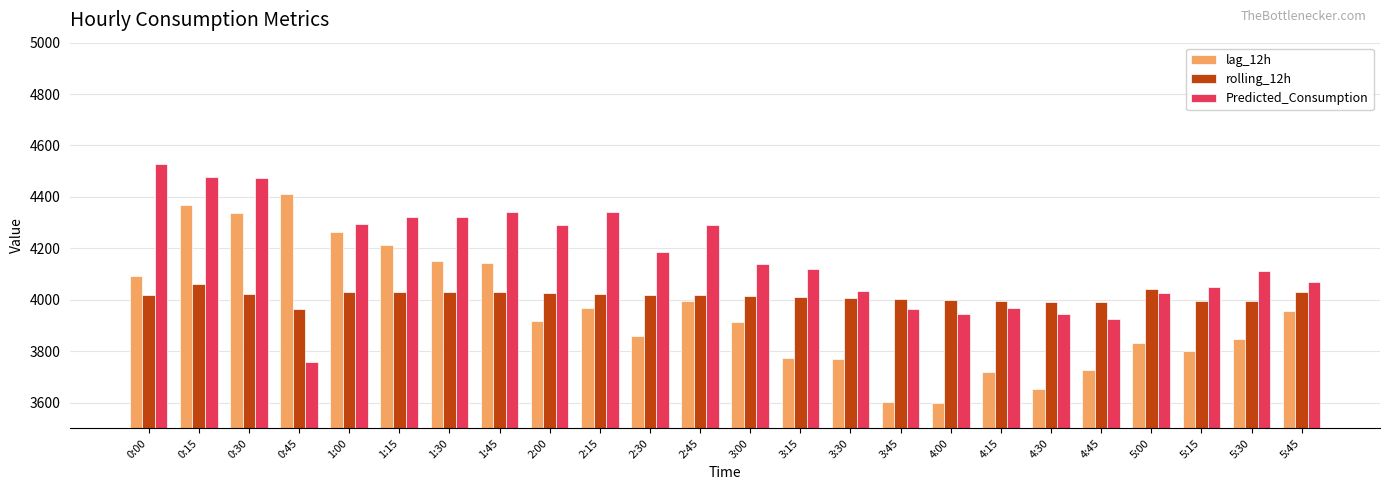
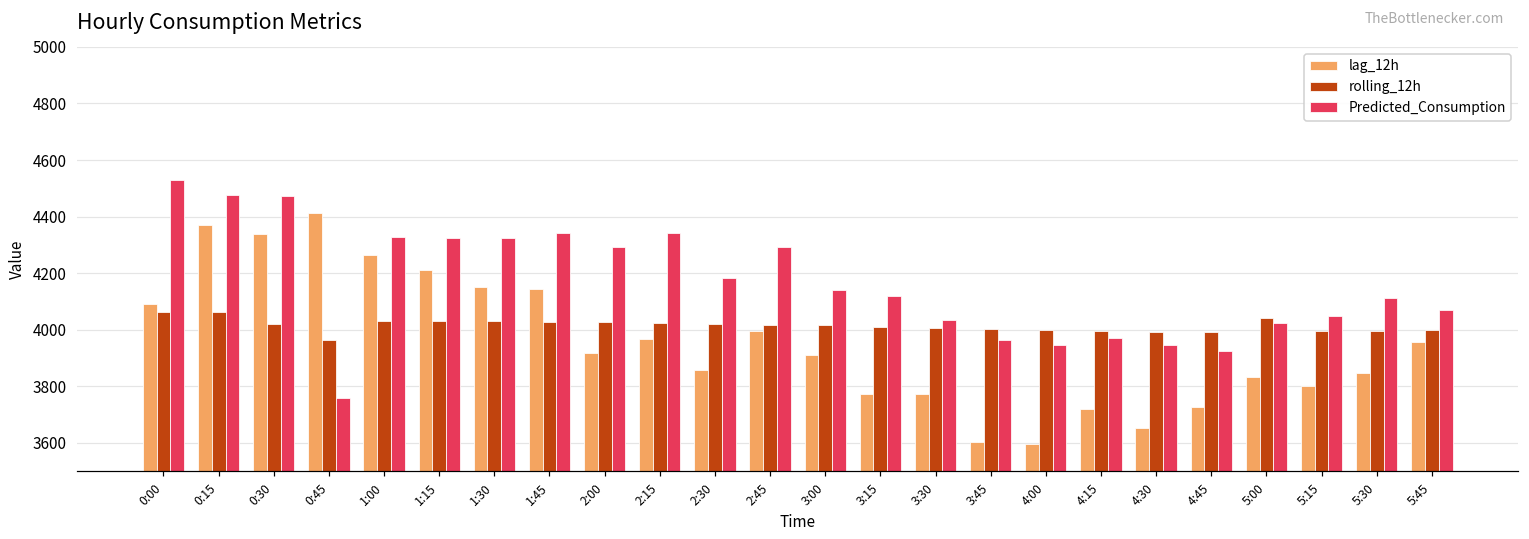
  {
    "lag_12h": {
      "0:00": 4090,
      "0:15": 4370,
      "0:30": 4340,
      "0:45": 4410,
      "1:00": 4260,
      "1:15": 4210,
      "1:30": 4150,
      "1:45": 4140,
      "2:00": 3920,
      "2:15": 3970,
      "2:30": 3860,
      "2:45": 4000,
      "3:00": 3910,
      "3:15": 3770,
      "3:30": 3770,
      "3:45": 3600,
      "4:00": 3600,
      "4:15": 3720,
      "4:30": 3650,
      "4:45": 3730,
      "5:00": 3830,
      "5:15": 3800,
      "5:30": 3850,
      "5:45": 3960
    },
    "rolling_12h": {
-     "0:00": 4020,
+     "0:00": 4060,
      "0:15": 4060,
      "0:30": 4020,
      "0:45": 3970,
      "1:00": 4030,
      "1:15": 4030,
      "1:30": 4030,
      "1:45": 4030,
      "2:00": 4030,
      "2:15": 4020,
      "2:30": 4020,
      "2:45": 4020,
      "3:00": 4020,
      "3:15": 4010,
      "3:30": 4010,
      "3:45": 4000,
      "4:00": 4000,
      "4:15": 4000,
      "4:30": 3990,
      "4:45": 3990,
      "5:00": 4040,
      "5:15": 3990,
      "5:30": 4000,
-     "5:45": 4030
+     "5:45": 4000
    },
    "Predicted_Consumption": {
      "0:00": 4530,
      "0:15": 4480,
      "0:30": 4470,
      "0:45": 3760,
-     "1:00": 4300,
+     "1:00": 4330,
      "1:15": 4320,
      "1:30": 4320,
      "1:45": 4340,
      "2:00": 4290,
      "2:15": 4340,
      "2:30": 4180,
      "2:45": 4290,
      "3:00": 4140,
      "3:15": 4120,
      "3:30": 4030,
      "3:45": 3960,
      "4:00": 3950,
      "4:15": 3970,
      "4:30": 3950,
      "4:45": 3930,
      "5:00": 4030,
      "5:15": 4050,
      "5:30": 4110,
      "5:45": 4070
    }
  }
